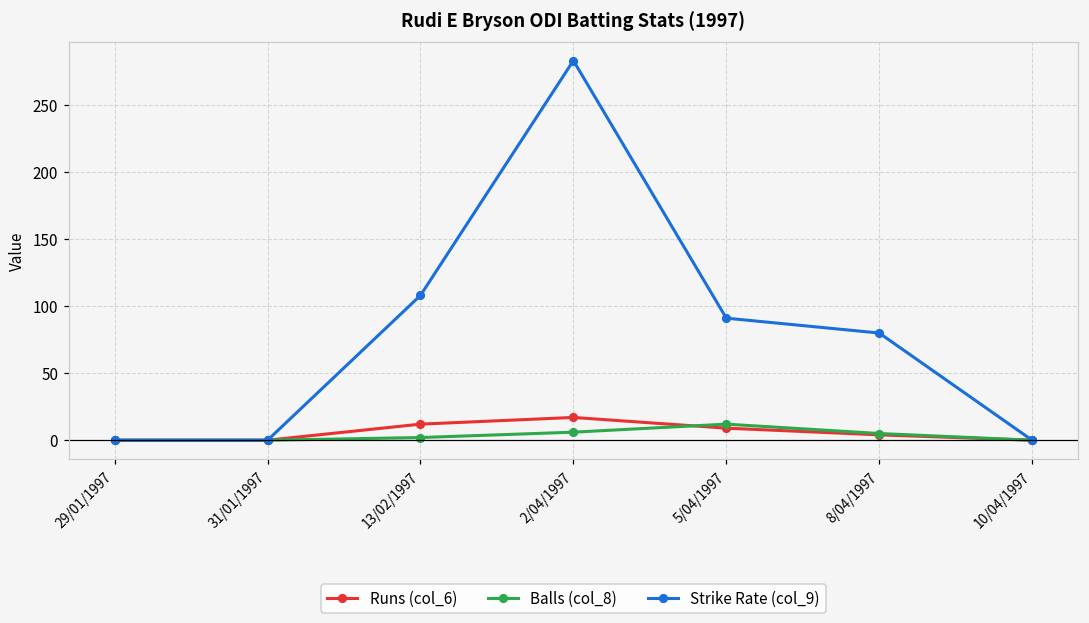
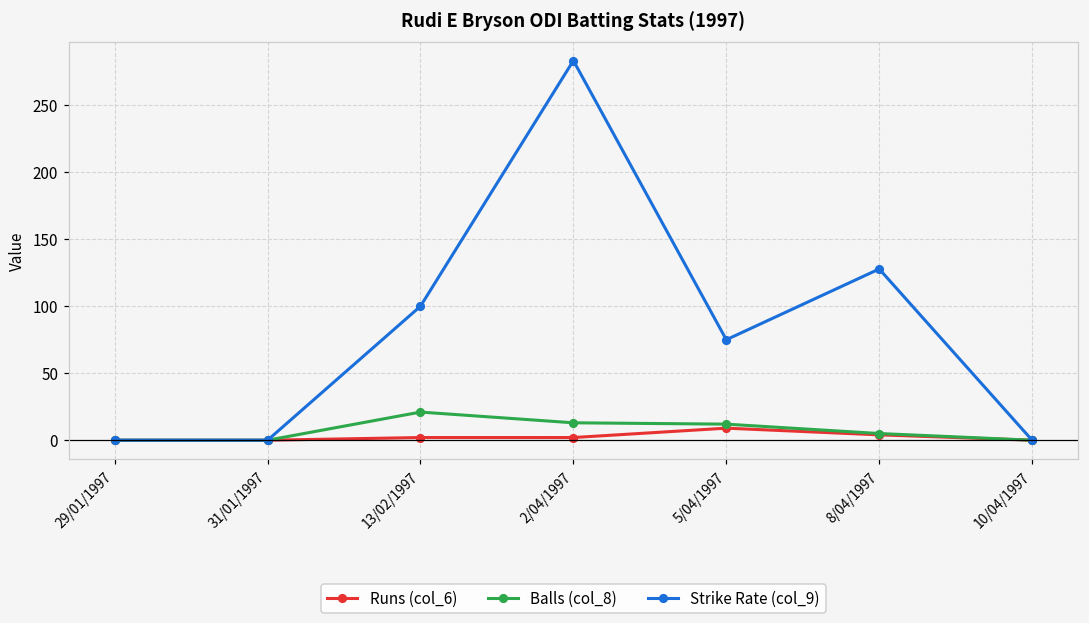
  {
    "Runs (col_6)": {
-     "13/02/1997": 12,
-     "2/04/1997": 17,
+     "13/02/1997": 2,
+     "2/04/1997": 2,
      "5/04/1997": 9
    },
    "Balls (col_8)": {
-     "13/02/1997": 2,
-     "2/04/1997": 6,
+     "13/02/1997": 21,
+     "2/04/1997": 13,
      "5/04/1997": 12
    },
    "Strike Rate (col_9)": {
-     "13/02/1997": 108,
+     "13/02/1997": 100,
      "2/04/1997": 283,
-     "5/04/1997": 91,
-     "8/04/1997": 80
+     "5/04/1997": 75,
+     "8/04/1997": 128
    }
  }
